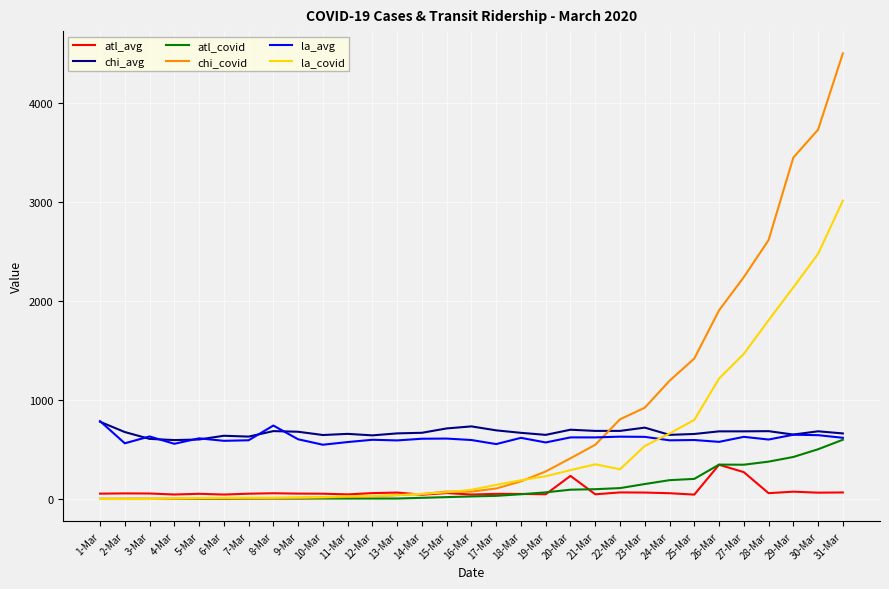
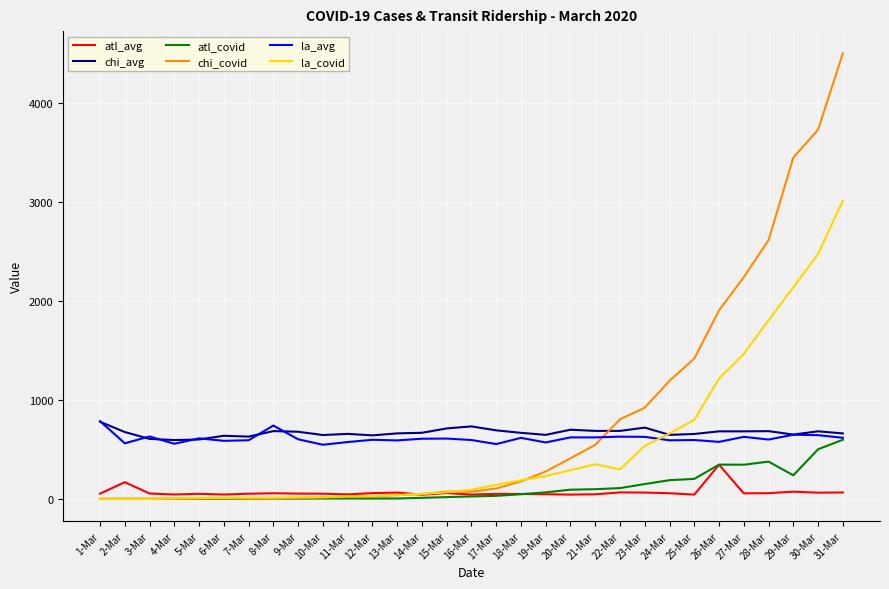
  {
    "atl_avg": {
      "1-Mar": 100,
-     "2-Mar": 100,
+     "2-Mar": 200,
      "3-Mar": 100,
      "4-Mar": 0,
      "5-Mar": 100,
      "6-Mar": 0,
      "7-Mar": 100,
      "8-Mar": 100,
      "9-Mar": 100,
      "10-Mar": 100,
      "12-Mar": 100,
-     "20-Mar": 200,
+     "20-Mar": 0,
      "21-Mar": 0,
      "22-Mar": 100,
      "23-Mar": 100,
      "24-Mar": 100,
      "25-Mar": 0,
-     "27-Mar": 300,
+     "27-Mar": 100,
      "28-Mar": 100,
      "29-Mar": 100,
      "30-Mar": 100,
      "31-Mar": 100
    },
    "chi_avg": {
      "2-Mar": 700,
      "4-Mar": 600,
      "6-Mar": 600,
      "7-Mar": 600,
      "8-Mar": 700,
      "9-Mar": 700,
      "10-Mar": 600,
      "11-Mar": 700,
      "12-Mar": 600,
      "13-Mar": 700,
      "14-Mar": 700,
      "15-Mar": 700,
      "16-Mar": 700,
      "17-Mar": 700,
      "18-Mar": 700,
      "19-Mar": 600,
      "20-Mar": 700,
      "21-Mar": 700,
      "22-Mar": 700,
      "23-Mar": 700,
      "25-Mar": 700,
      "26-Mar": 700,
      "27-Mar": 700,
      "28-Mar": 700,
      "30-Mar": 700,
      "31-Mar": 700
    },
    "atl_covid": {
      "13-Mar": 0,
      "14-Mar": 0,
      "15-Mar": 0,
      "20-Mar": 100,
      "21-Mar": 100,
      "22-Mar": 100,
      "23-Mar": 200,
      "24-Mar": 200,
      "25-Mar": 200,
      "27-Mar": 300,
      "28-Mar": 400,
-     "29-Mar": 400,
+     "29-Mar": 200,
      "30-Mar": 500
    },
    "chi_covid": {
      "17-Mar": 100,
      "19-Mar": 300,
      "20-Mar": 400,
      "21-Mar": 500,
      "22-Mar": 800,
      "23-Mar": 900,
      "24-Mar": 1200,
      "25-Mar": 1400,
      "26-Mar": 1900,
      "27-Mar": 2200,
      "28-Mar": 2600,
      "29-Mar": 3400,
      "30-Mar": 3700,
      "31-Mar": 4500
    },
    "la_avg": {
      "2-Mar": 600,
      "4-Mar": 600,
      "6-Mar": 600,
      "7-Mar": 600,
      "8-Mar": 700,
      "9-Mar": 600,
      "10-Mar": 500,
      "11-Mar": 600,
      "12-Mar": 600,
      "13-Mar": 600,
      "14-Mar": 600,
      "15-Mar": 600,
      "16-Mar": 600,
      "17-Mar": 600,
      "18-Mar": 600,
      "19-Mar": 600,
      "20-Mar": 600,
      "21-Mar": 600,
      "22-Mar": 600,
      "23-Mar": 600,
      "24-Mar": 600,
      "25-Mar": 600,
      "26-Mar": 600,
      "27-Mar": 600,
      "28-Mar": 600,
      "30-Mar": 600
    },
    "la_covid": {
      "17-Mar": 100,
      "19-Mar": 200,
      "20-Mar": 300,
      "21-Mar": 400,
      "22-Mar": 300,
      "23-Mar": 500,
      "25-Mar": 800,
      "26-Mar": 1200,
      "27-Mar": 1500,
      "28-Mar": 1800,
      "29-Mar": 2100,
      "30-Mar": 2500,
      "31-Mar": 3000
    }
  }
